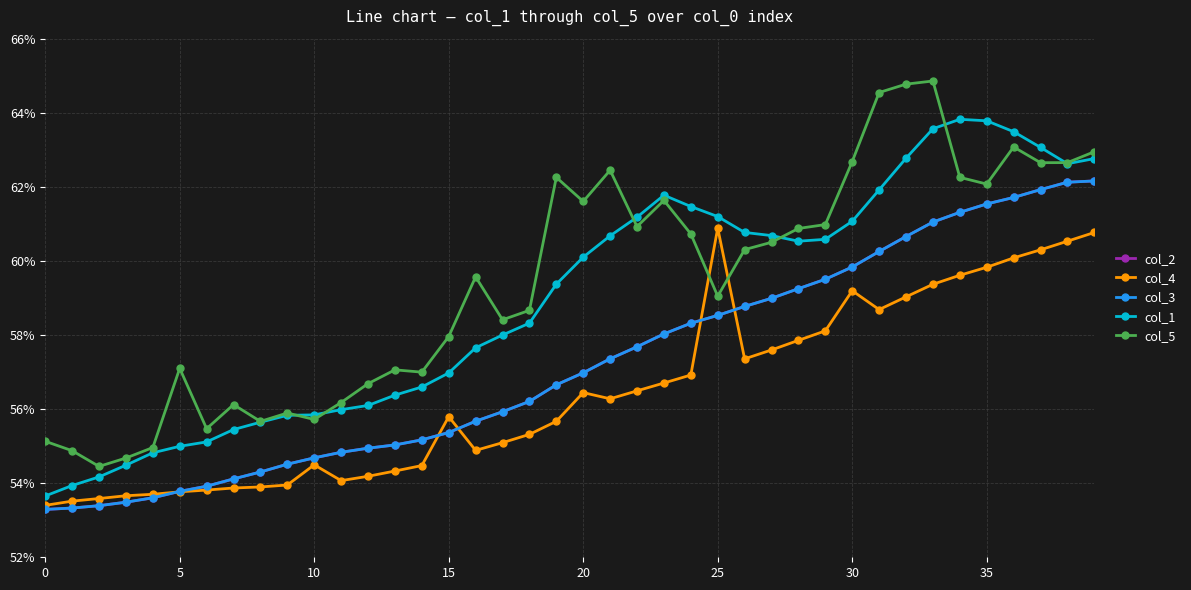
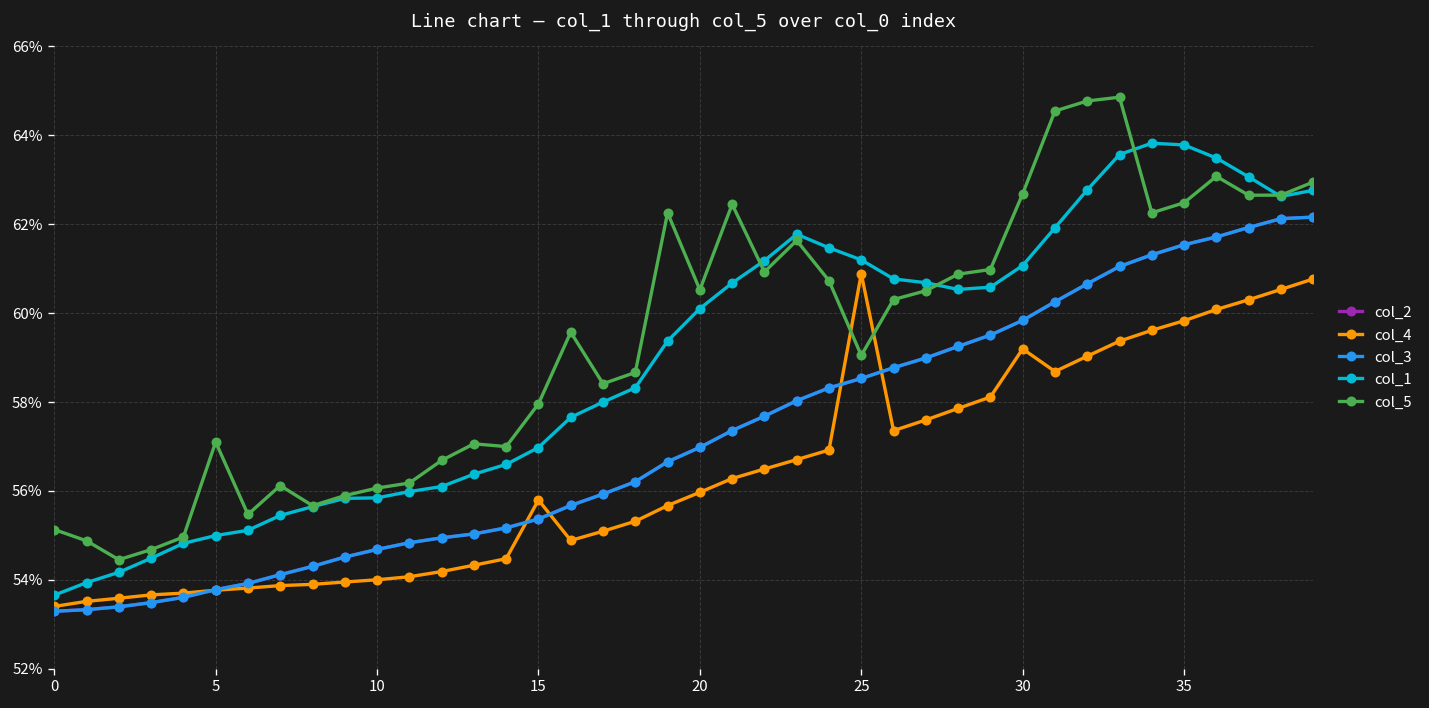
  {
    "col_4": {
      "0": "53.4%",
-     "10": "54.5%",
+     "10": "54.0%",
      "15": "55.8%",
-     "20": "56.4%",
+     "20": "56.0%",
      "25": "60.9%",
      "30": "59.2%",
      "35": "59.8%"
    },
    "col_5": {
      "0": "55.1%",
      "5": "57.1%",
-     "10": "55.7%",
+     "10": "56.1%",
      "15": "58.0%",
-     "20": "61.6%",
+     "20": "60.5%",
      "25": "59.0%",
      "30": "62.7%",
-     "35": "62.1%"
+     "35": "62.5%"
    }
  }
